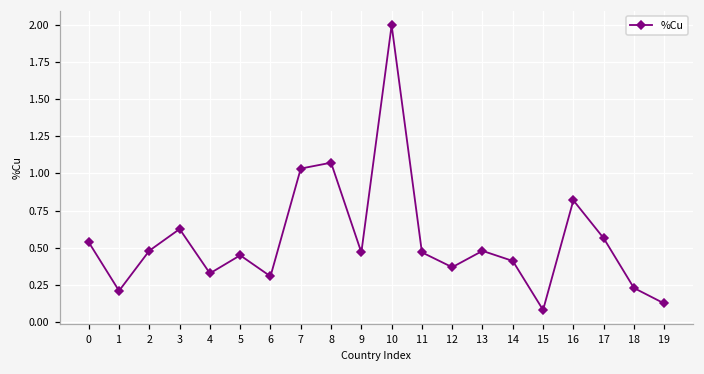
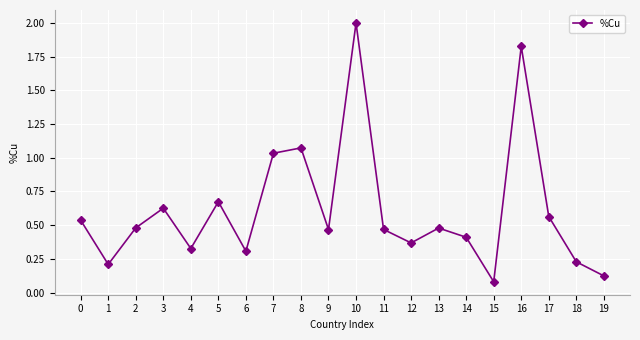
  {
    "0": 0.54,
    "1": 0.21,
    "2": 0.48,
    "3": 0.63,
    "4": 0.33,
-   "5": 0.45,
+   "5": 0.67,
    "6": 0.31,
    "7": 1.03,
    "8": 1.07,
    "9": 0.47,
    "10": 2.00,
    "11": 0.47,
    "12": 0.37,
    "13": 0.48,
    "14": 0.41,
    "15": 0.08,
-   "16": 0.82,
+   "16": 1.83,
    "17": 0.56,
    "18": 0.23,
    "19": 0.12
  }
